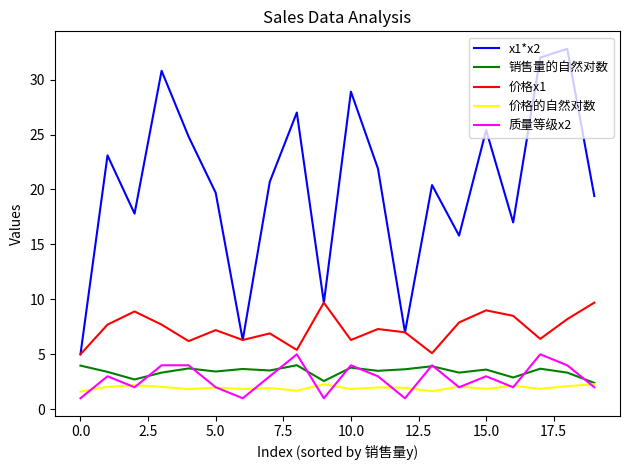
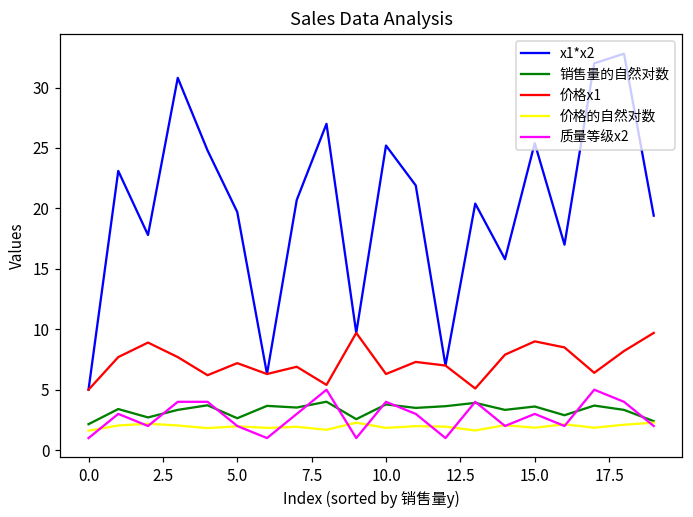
  {
    "x1*x2": {
      "5.0": 19.7,
-     "10.0": 28.9
+     "10.0": 25.2
    },
    "销售量的自然对数": {
-     "0.0": 4.0,
-     "5.0": 3.4,
+     "0.0": 2.1,
+     "5.0": 2.6,
      "15.0": 3.6
    },
    "价格x1": {
      "5.0": 7.2,
      "10.0": 6.3,
      "15.0": 9.0
    },
    "价格的自然对数": {
      "0.0": 1.6,
      "10.0": 1.8,
      "15.0": 1.9
    },
    "质量等级x2": {
      "0.0": 1.0,
      "15.0": 3.0
    }
  }
